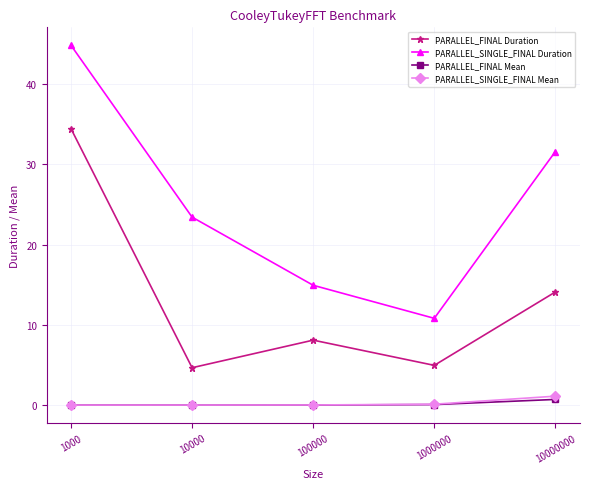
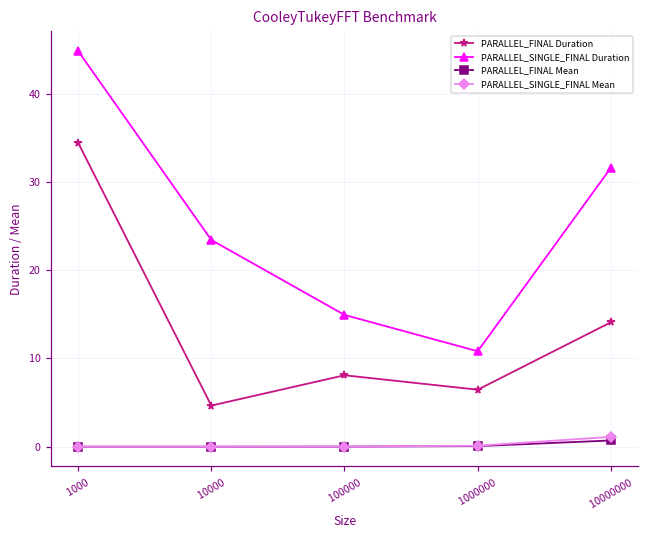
  {
    "PARALLEL_FINAL Duration": {
      "1000": 34,
      "10000": 5,
      "100000": 8,
-     "1000000": 5,
+     "1000000": 6,
      "10000000": 14
    },
    "PARALLEL_SINGLE_FINAL Duration": {
      "1000": 45,
      "10000": 23,
      "100000": 15,
      "1000000": 11,
      "10000000": 32
    },
    "PARALLEL_FINAL Mean": {
      "10000000": 1
    },
    "PARALLEL_SINGLE_FINAL Mean": {
      "10000000": 1
    }
  }
